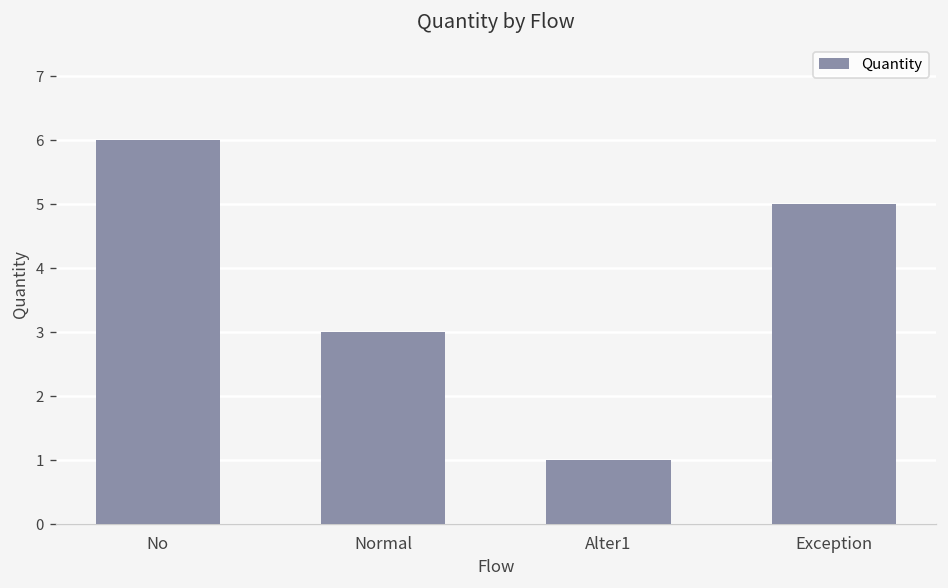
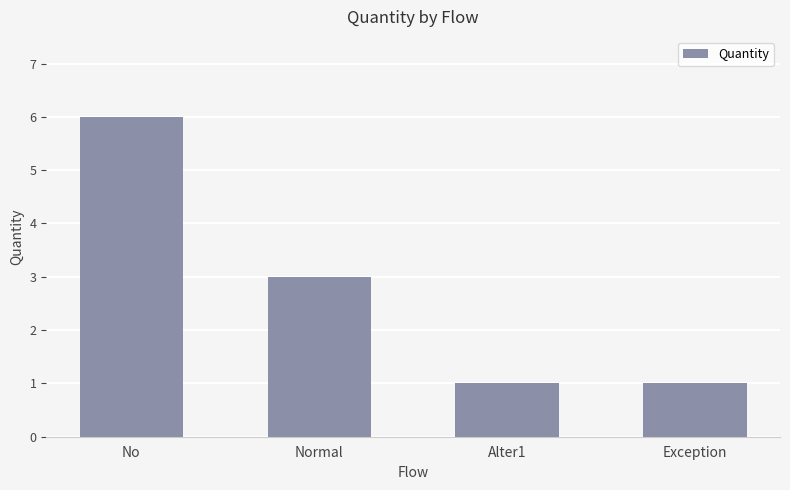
  {
    "No": 6,
    "Normal": 3,
    "Alter1": 1,
-   "Exception": 5
+   "Exception": 1
  }
